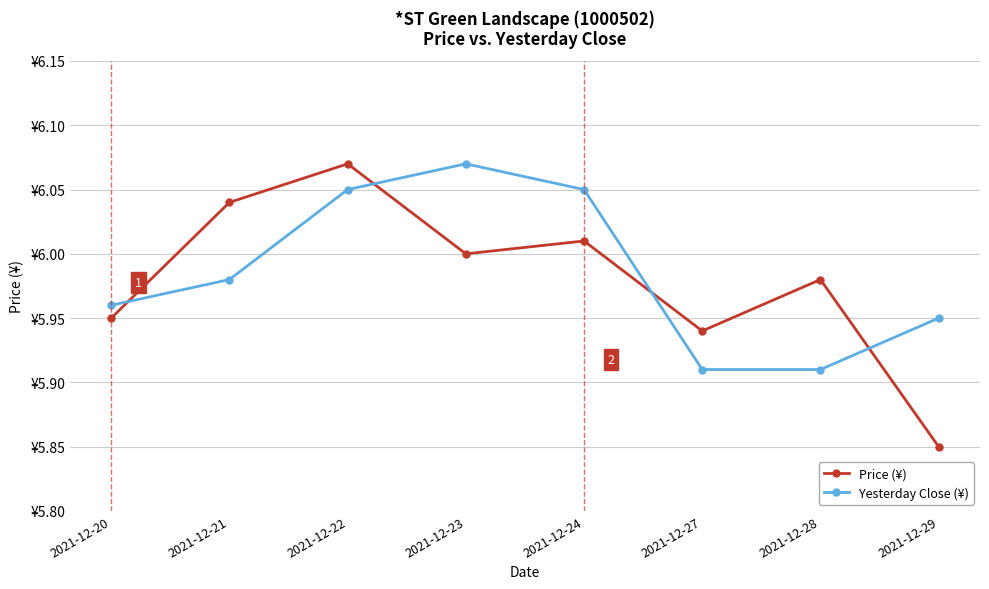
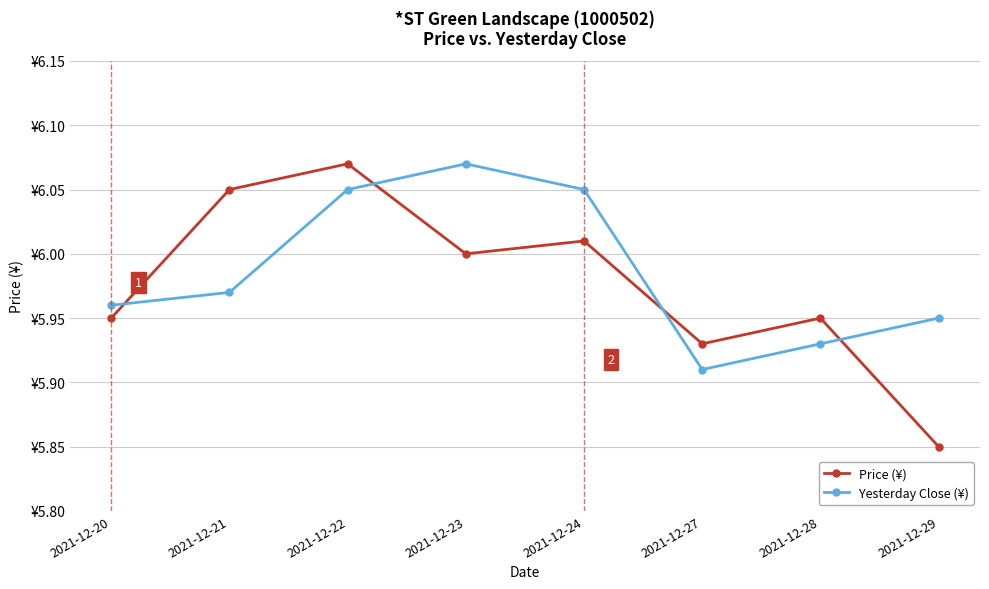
  {
    "Price (¥)": {
      "2021-12-20": "¥5.95",
-     "2021-12-21": "¥6.04",
+     "2021-12-21": "¥6.05",
      "2021-12-22": "¥6.07",
      "2021-12-23": "¥6.00",
      "2021-12-24": "¥6.01",
-     "2021-12-27": "¥5.94",
-     "2021-12-28": "¥5.98",
+     "2021-12-27": "¥5.93",
+     "2021-12-28": "¥5.95",
      "2021-12-29": "¥5.85"
    },
    "Yesterday Close (¥)": {
      "2021-12-20": "¥5.96",
-     "2021-12-21": "¥5.98",
+     "2021-12-21": "¥5.97",
      "2021-12-22": "¥6.05",
      "2021-12-23": "¥6.07",
      "2021-12-24": "¥6.05",
      "2021-12-27": "¥5.91",
-     "2021-12-28": "¥5.91",
+     "2021-12-28": "¥5.93",
      "2021-12-29": "¥5.95"
    }
  }
